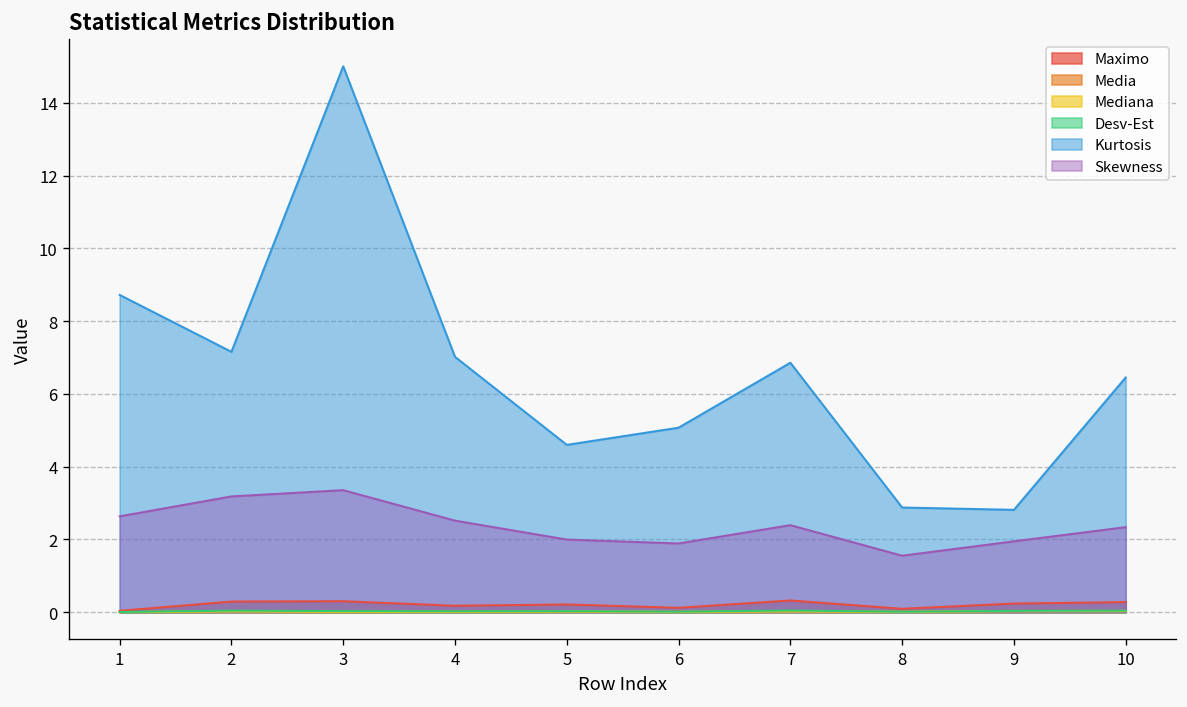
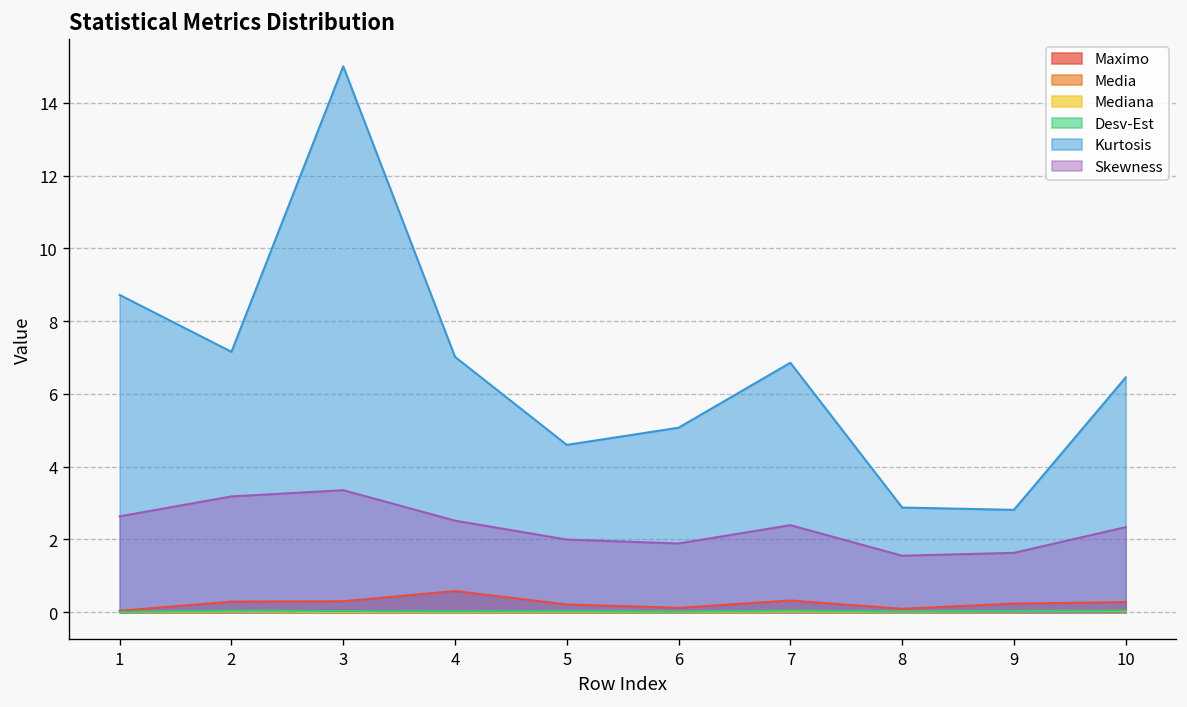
  {
    "Maximo": {
      "2": 0.3,
      "3": 0.3,
-     "4": 0.2,
+     "4": 0.6,
      "5": 0.2,
      "6": 0.1,
      "7": 0.3,
      "9": 0.2,
      "10": 0.3
    },
    "Kurtosis": {
      "1": 8.7,
      "2": 7.2,
      "3": 15.0,
      "4": 7.0,
      "5": 4.6,
      "6": 5.1,
      "7": 6.9,
      "8": 2.9,
      "9": 2.8,
      "10": 6.5
    },
    "Skewness": {
      "1": 2.6,
      "2": 3.2,
      "3": 3.4,
      "4": 2.5,
      "5": 2.0,
      "6": 1.9,
      "7": 2.4,
      "8": 1.6,
-     "9": 1.9,
+     "9": 1.6,
      "10": 2.3
    }
  }
